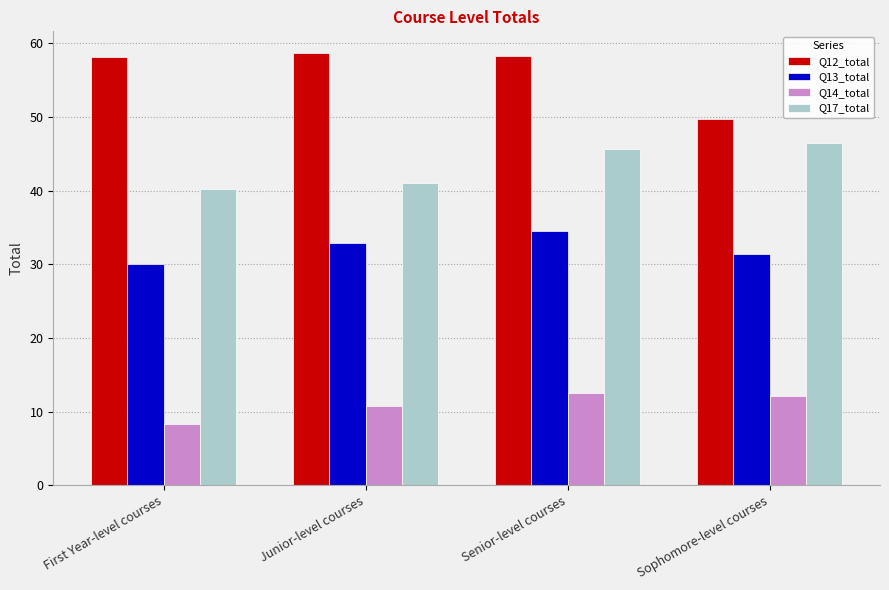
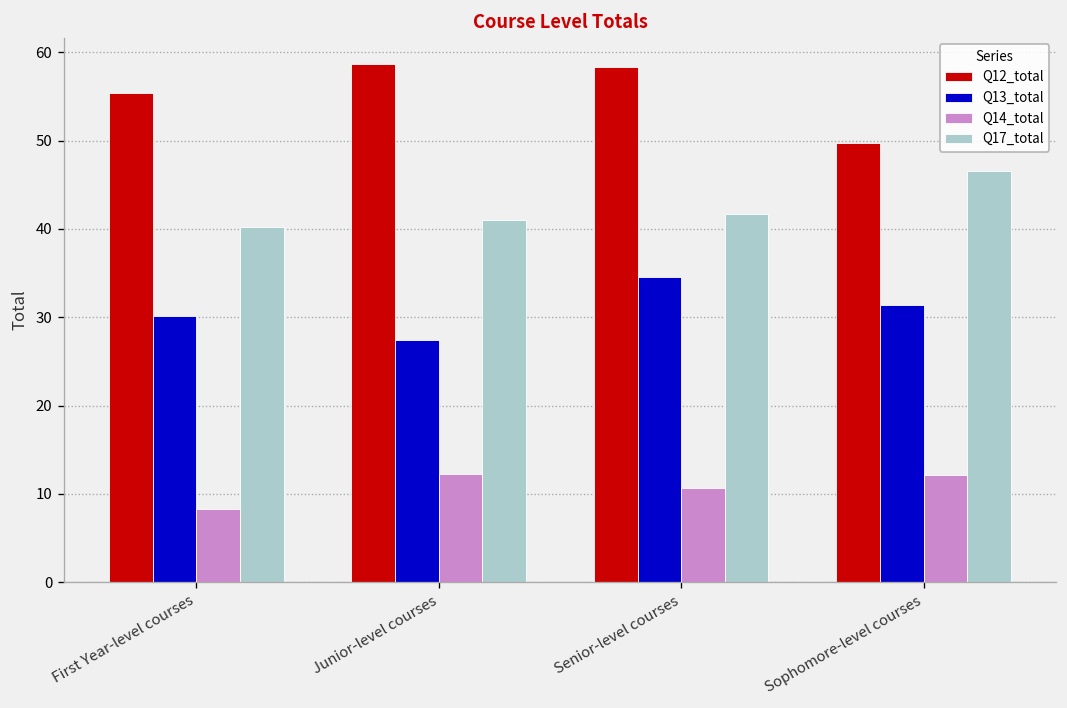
  {
    "Q12_total": {
-     "First Year-level courses": 58,
+     "First Year-level courses": 55,
      "Junior-level courses": 59,
      "Senior-level courses": 58,
      "Sophomore-level courses": 50
    },
    "Q13_total": {
      "First Year-level courses": 30,
-     "Junior-level courses": 33,
+     "Junior-level courses": 27,
      "Senior-level courses": 35,
      "Sophomore-level courses": 31
    },
    "Q14_total": {
      "First Year-level courses": 8,
-     "Junior-level courses": 11,
-     "Senior-level courses": 13,
+     "Junior-level courses": 12,
+     "Senior-level courses": 11,
      "Sophomore-level courses": 12
    },
    "Q17_total": {
      "First Year-level courses": 40,
      "Junior-level courses": 41,
-     "Senior-level courses": 46,
+     "Senior-level courses": 42,
      "Sophomore-level courses": 47
    }
  }
